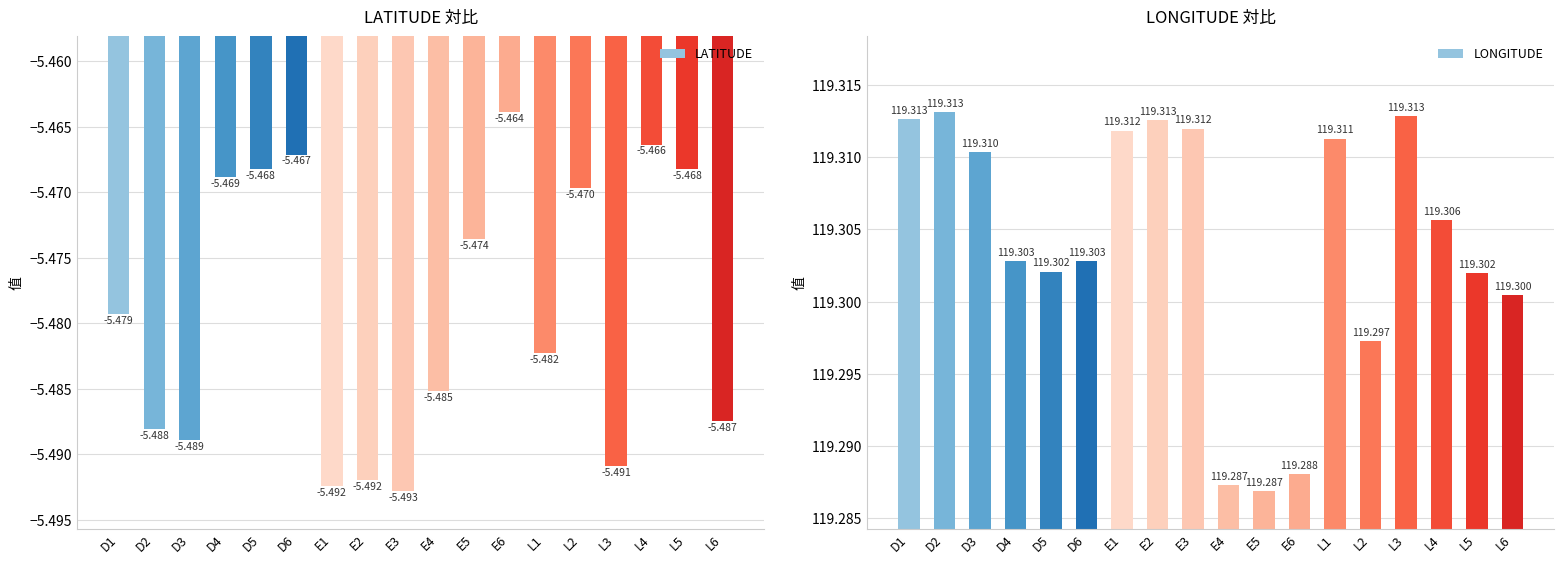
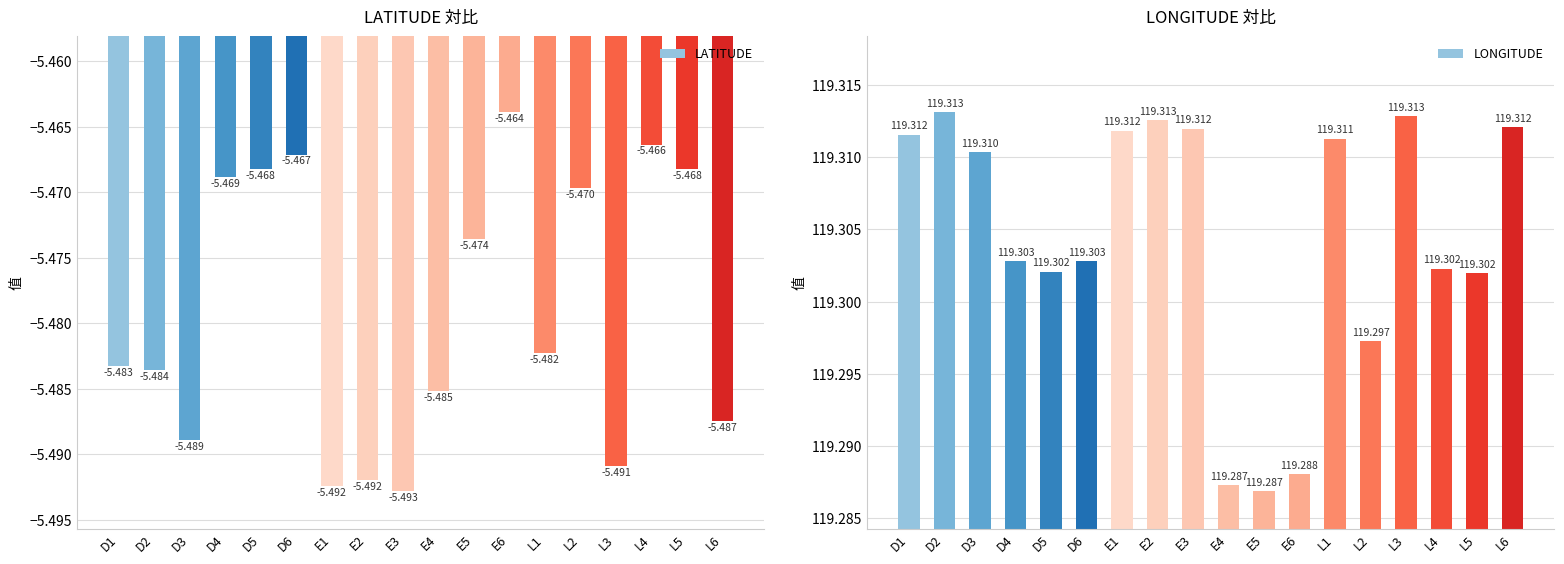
  {
    "LATITUDE 対比": {
-     "D1": -5.479,
-     "D2": -5.488,
+     "D1": -5.483,
+     "D2": -5.484,
      "D3": -5.489,
      "D4": -5.469,
      "D5": -5.468,
      "D6": -5.467,
      "E1": -5.492,
      "E2": -5.492,
      "E3": -5.493,
      "E4": -5.485,
      "E5": -5.474,
      "E6": -5.464,
      "L1": -5.482,
      "L2": -5.470,
      "L3": -5.491,
      "L4": -5.466,
      "L5": -5.468,
      "L6": -5.487
    },
    "LONGITUDE 対比": {
-     "D1": 119.313,
+     "D1": 119.312,
      "D2": 119.313,
      "D3": 119.310,
      "D4": 119.303,
      "D5": 119.302,
      "D6": 119.303,
      "E1": 119.312,
      "E2": 119.313,
      "E3": 119.312,
      "E4": 119.287,
      "E5": 119.287,
      "E6": 119.288,
      "L1": 119.311,
      "L2": 119.297,
      "L3": 119.313,
-     "L4": 119.306,
+     "L4": 119.302,
      "L5": 119.302,
-     "L6": 119.300
+     "L6": 119.312
    }
  }
